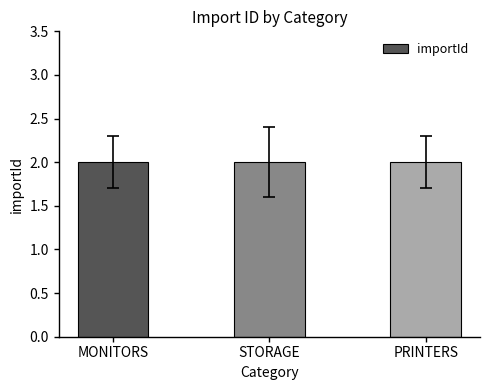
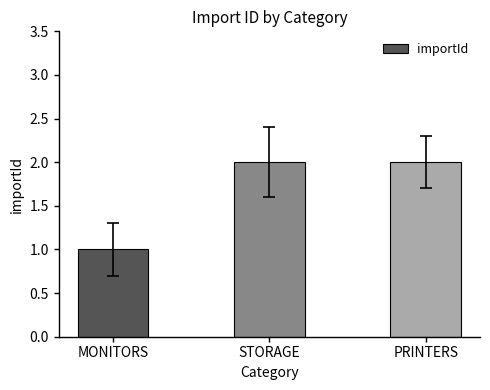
  {
    "importId": {
-     "MONITORS": 2,
+     "MONITORS": 1,
      "STORAGE": 2,
      "PRINTERS": 2
    }
  }
